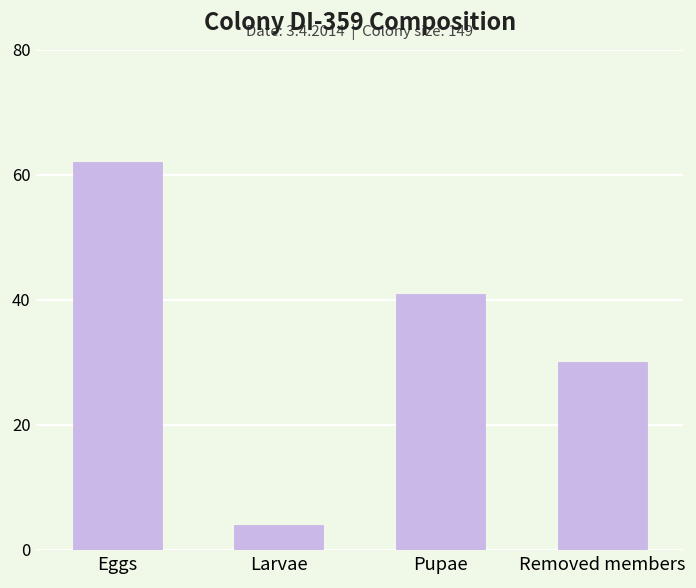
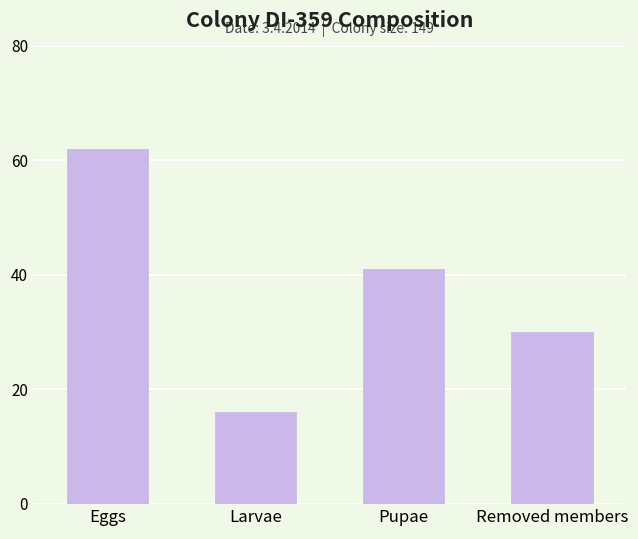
  {
    "Eggs": 62,
-   "Larvae": 4,
+   "Larvae": 16,
    "Pupae": 41,
    "Removed members": 30
  }
